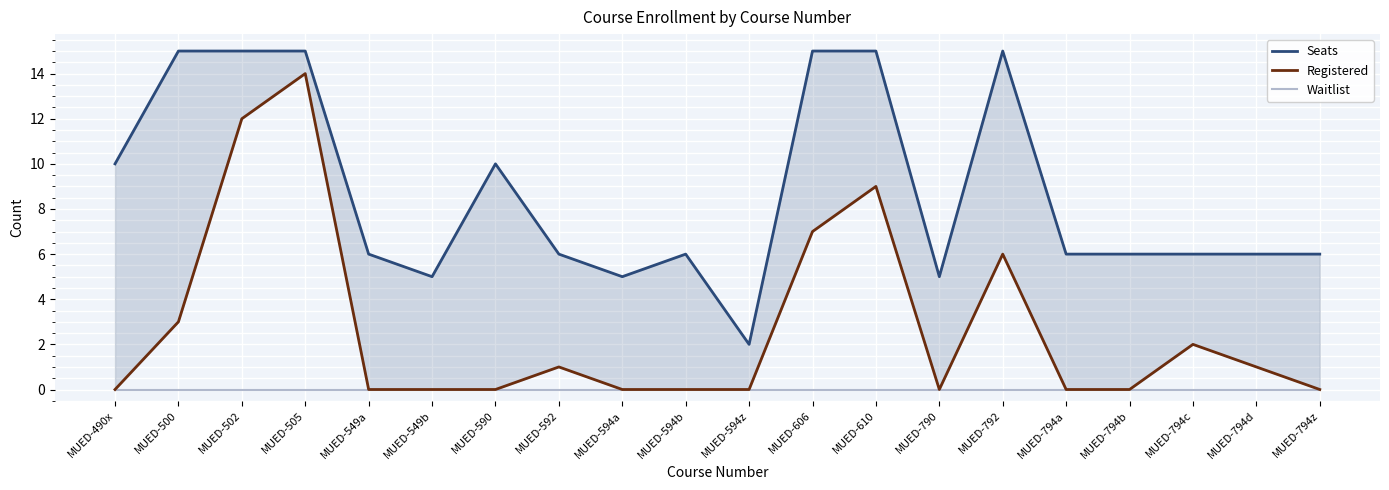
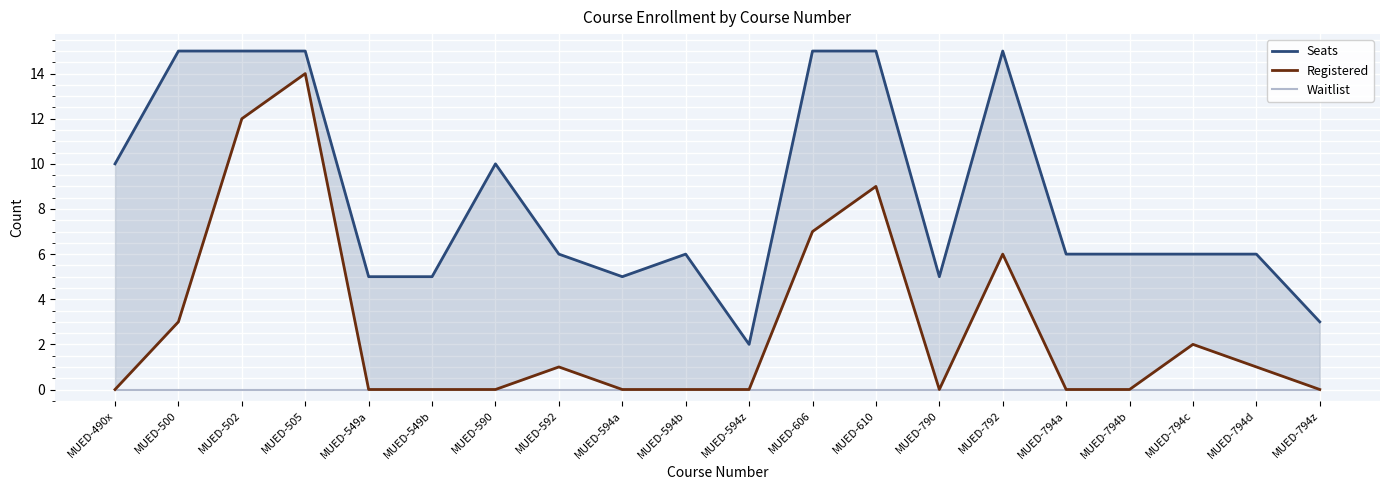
  {
    "Seats": {
      "MUED-490x": 10,
      "MUED-500": 15,
      "MUED-502": 15,
      "MUED-505": 15,
-     "MUED-549a": 6,
+     "MUED-549a": 5,
      "MUED-549b": 5,
      "MUED-590": 10,
      "MUED-592": 6,
      "MUED-594a": 5,
      "MUED-594b": 6,
      "MUED-594z": 2,
      "MUED-606": 15,
      "MUED-610": 15,
      "MUED-790": 5,
      "MUED-792": 15,
      "MUED-794a": 6,
      "MUED-794b": 6,
      "MUED-794c": 6,
      "MUED-794d": 6,
-     "MUED-794z": 6
+     "MUED-794z": 3
    },
    "Registered": {
      "MUED-500": 3,
      "MUED-502": 12,
      "MUED-505": 14,
      "MUED-592": 1,
      "MUED-606": 7,
      "MUED-610": 9,
      "MUED-792": 6,
      "MUED-794c": 2,
      "MUED-794d": 1
    },
    "Waitlist": {
      "MUED-500": 0,
      "MUED-502": 0,
      "MUED-505": 0,
      "MUED-592": 0,
      "MUED-606": 0,
      "MUED-610": 0,
      "MUED-792": 0,
      "MUED-794c": 0,
      "MUED-794d": 0
    }
  }
